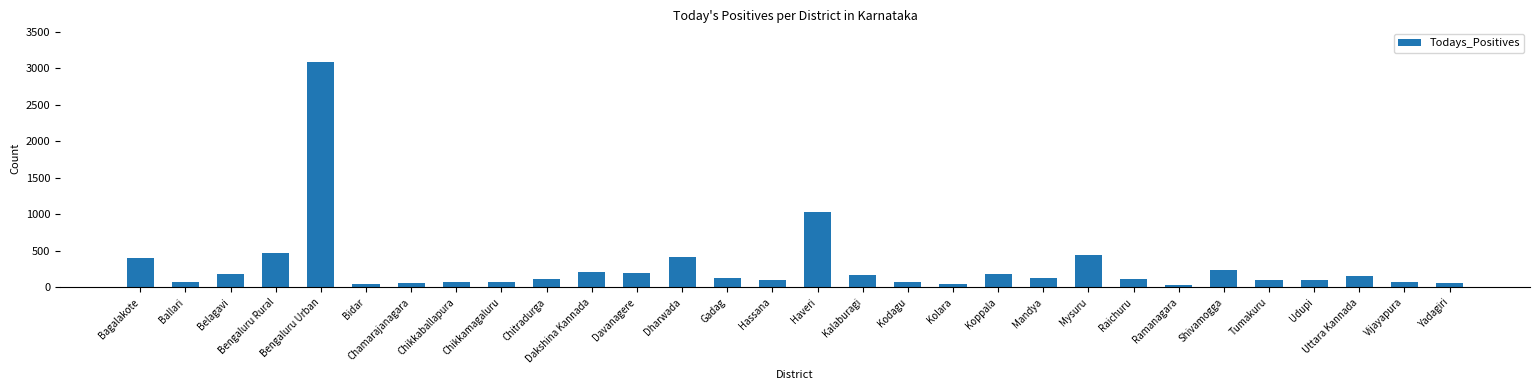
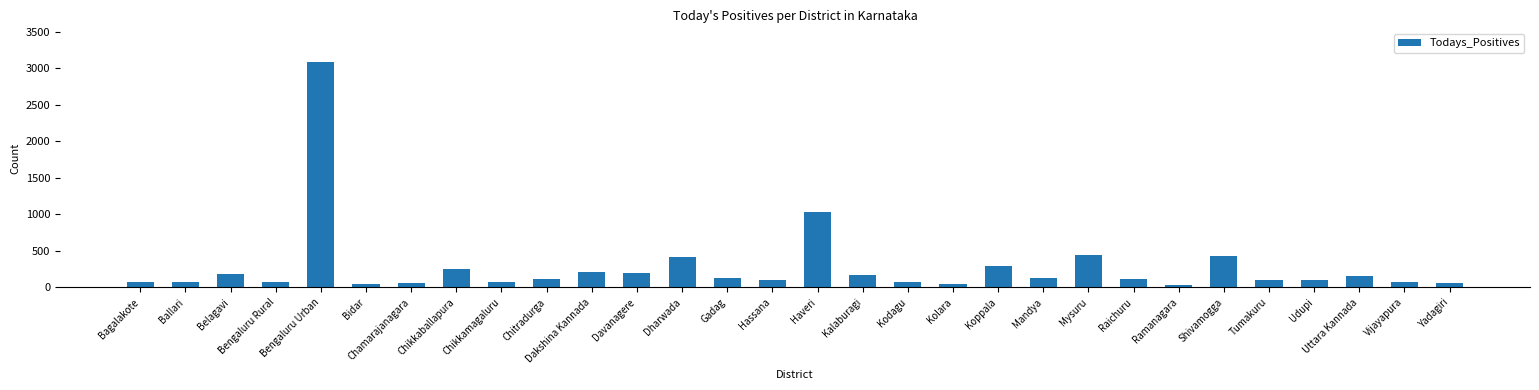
  {
-   "Bagalakote": 400,
+   "Bagalakote": 100,
    "Ballari": 100,
    "Belagavi": 200,
-   "Bengaluru Rural": 500,
+   "Bengaluru Rural": 100,
    "Bengaluru Urban": 3100,
    "Bidar": 100,
    "Chamarajanagara": 100,
-   "Chikkaballapura": 100,
+   "Chikkaballapura": 300,
    "Chikkamagaluru": 100,
    "Chitradurga": 100,
    "Dakshina Kannada": 200,
    "Davanagere": 200,
    "Dharwada": 400,
    "Gadag": 100,
    "Hassana": 100,
    "Haveri": 1000,
    "Kalaburagi": 200,
    "Kodagu": 100,
    "Kolara": 100,
-   "Koppala": 200,
+   "Koppala": 300,
    "Mandya": 100,
    "Mysuru": 400,
    "Raichuru": 100,
-   "Shivamogga": 200,
+   "Shivamogga": 400,
    "Tumakuru": 100,
    "Udupi": 100,
    "Uttara Kannada": 200,
    "Vijayapura": 100,
    "Yadagiri": 100
  }
